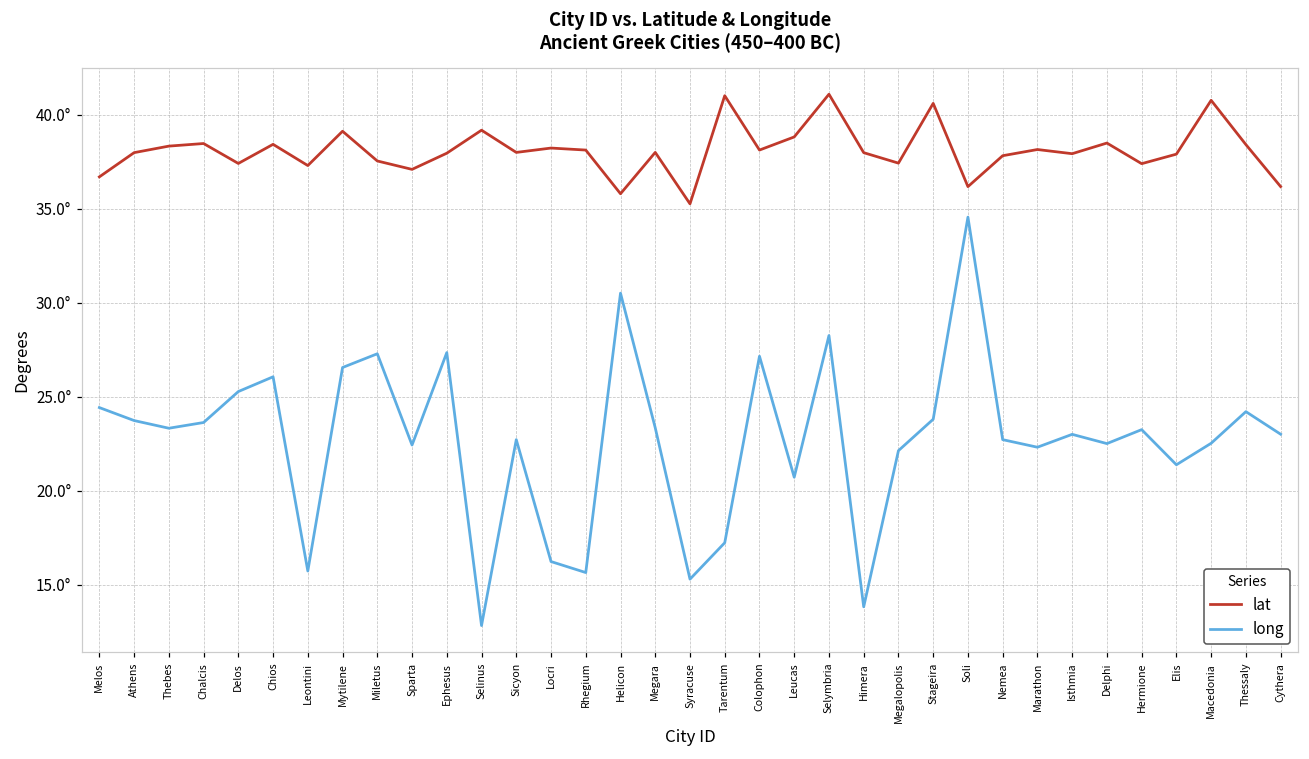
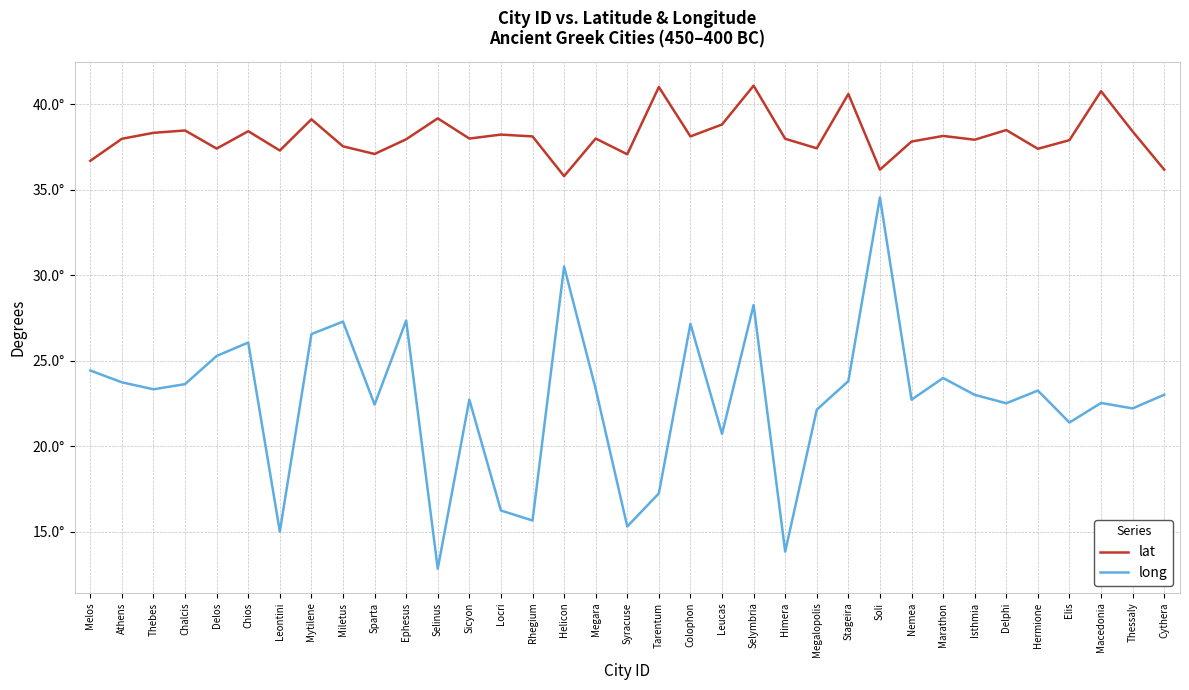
  {
    "lat": {
      "Melos": "36.7°",
      "Athens": "38.0°",
      "Thebes": "38.3°",
      "Chalcis": "38.5°",
      "Delos": "37.4°",
      "Chios": "38.4°",
      "Leontini": "37.3°",
      "Mytilene": "39.1°",
      "Miletus": "37.5°",
      "Sparta": "37.1°",
      "Ephesus": "37.9°",
      "Selinus": "39.2°",
      "Sicyon": "38.0°",
      "Locri": "38.2°",
      "Rhegium": "38.1°",
      "Helicon": "35.8°",
      "Megara": "38.0°",
-     "Syracuse": "35.2°",
+     "Syracuse": "37.1°",
      "Tarentum": "41.0°",
      "Colophon": "38.1°",
      "Leucas": "38.8°",
      "Selymbria": "41.1°",
      "Himera": "38.0°",
      "Megalopolis": "37.4°",
      "Stageira": "40.6°",
      "Soli": "36.2°",
      "Nemea": "37.8°",
      "Marathon": "38.1°",
      "Isthmia": "37.9°",
      "Delphi": "38.5°",
      "Hermione": "37.4°",
      "Elis": "37.9°",
      "Macedonia": "40.8°",
      "Thessaly": "38.4°",
      "Cythera": "36.2°"
    },
    "long": {
      "Melos": "24.4°",
      "Athens": "23.7°",
      "Thebes": "23.3°",
      "Chalcis": "23.6°",
      "Delos": "25.3°",
      "Chios": "26.1°",
-     "Leontini": "15.7°",
+     "Leontini": "15.0°",
      "Mytilene": "26.5°",
      "Miletus": "27.3°",
      "Sparta": "22.4°",
      "Ephesus": "27.3°",
      "Selinus": "12.8°",
      "Sicyon": "22.7°",
      "Locri": "16.2°",
      "Rhegium": "15.6°",
      "Helicon": "30.5°",
      "Megara": "23.3°",
      "Syracuse": "15.3°",
      "Tarentum": "17.2°",
      "Colophon": "27.1°",
      "Leucas": "20.7°",
      "Selymbria": "28.2°",
      "Himera": "13.8°",
      "Megalopolis": "22.1°",
      "Stageira": "23.8°",
      "Soli": "34.5°",
      "Nemea": "22.7°",
-     "Marathon": "22.3°",
+     "Marathon": "24.0°",
      "Isthmia": "23.0°",
      "Delphi": "22.5°",
      "Hermione": "23.2°",
      "Elis": "21.4°",
      "Macedonia": "22.5°",
-     "Thessaly": "24.2°",
+     "Thessaly": "22.2°",
      "Cythera": "23.0°"
    }
  }
